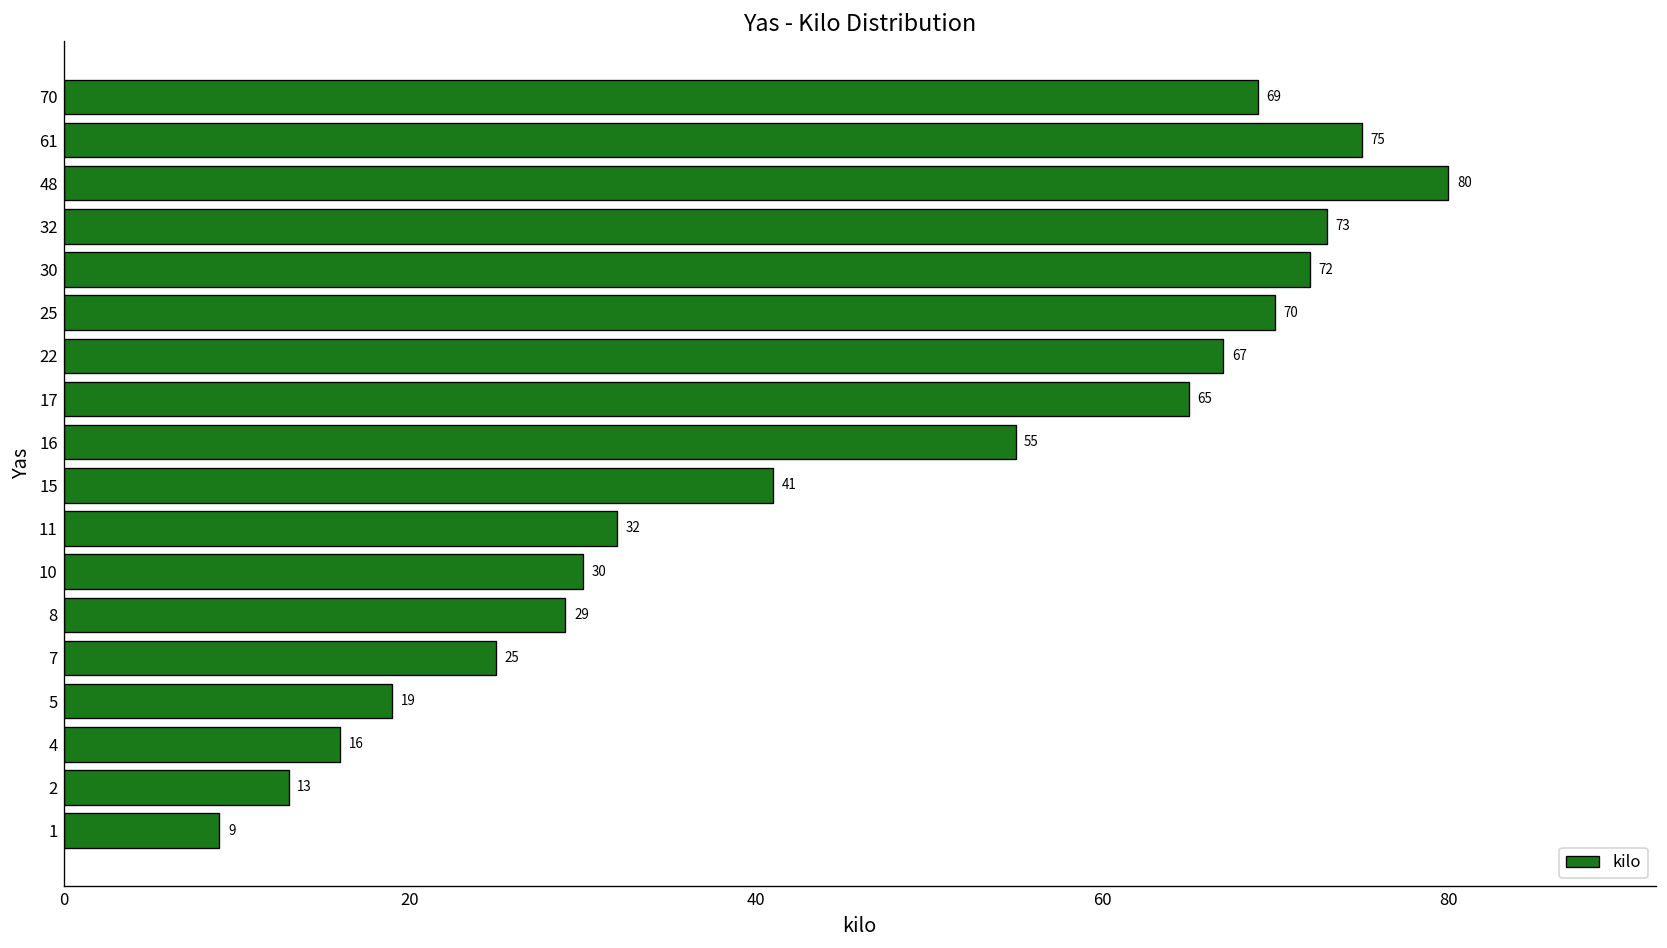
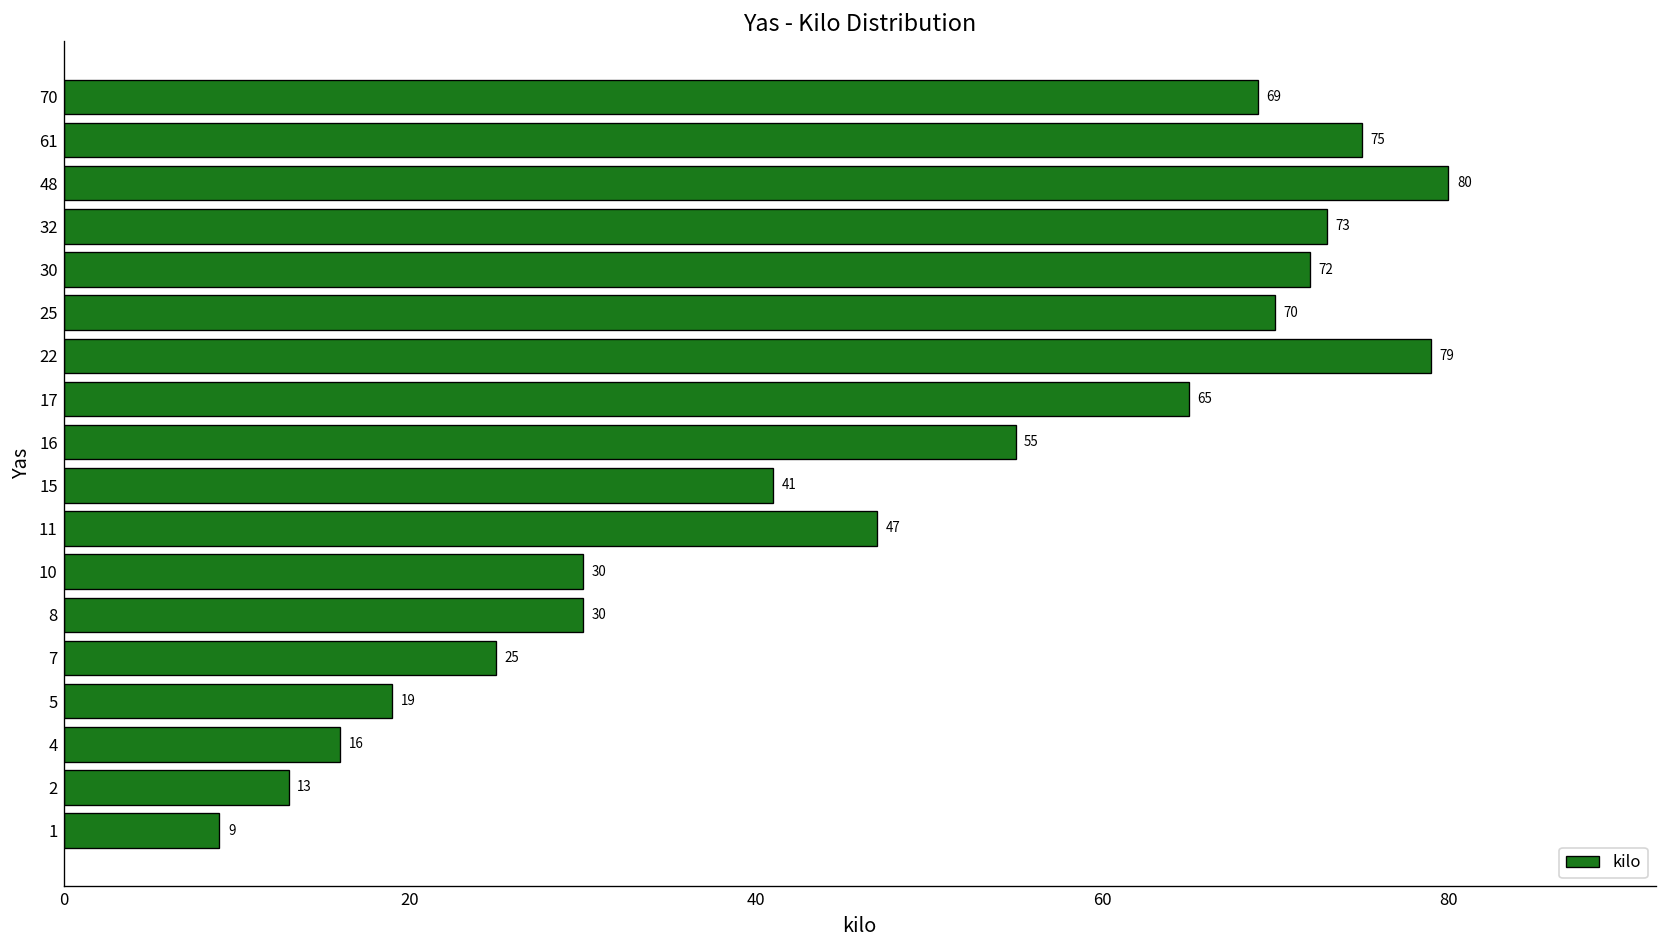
  {
    "70": 69,
    "61": 75,
    "48": 80,
    "32": 73,
    "30": 72,
    "25": 70,
-   "22": 67,
+   "22": 79,
    "17": 65,
    "16": 55,
    "15": 41,
-   "11": 32,
+   "11": 47,
    "10": 30,
-   "8": 29,
+   "8": 30,
    "7": 25,
    "5": 19,
    "4": 16,
    "2": 13,
    "1": 9
  }
